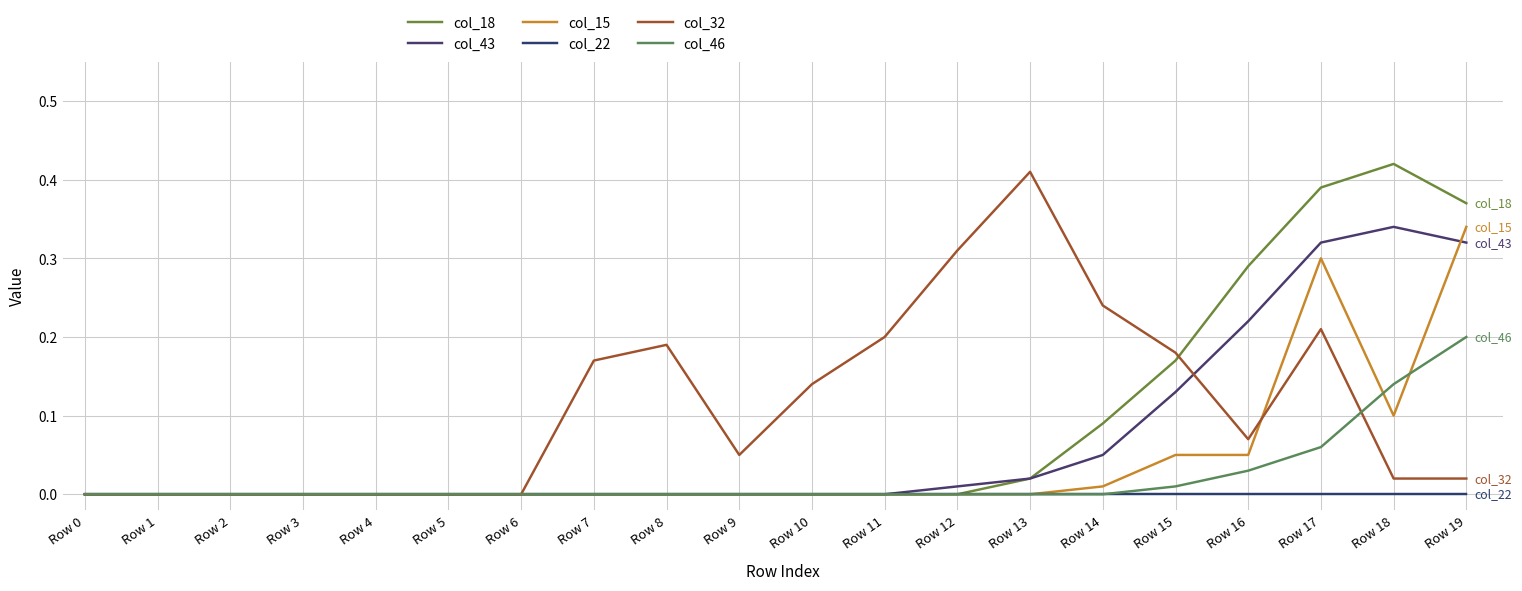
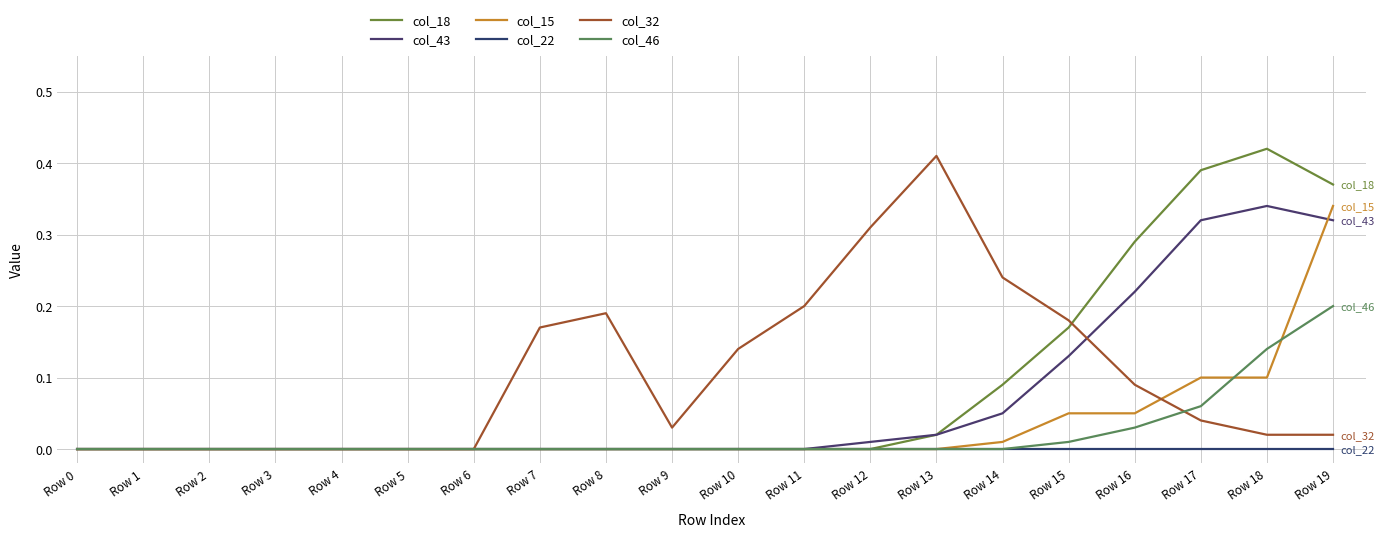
  {
    "col_15": {
      "Row 14": 0.01,
      "Row 15": 0.05,
      "Row 16": 0.05,
-     "Row 17": 0.3,
+     "Row 17": 0.1,
      "Row 18": 0.1
    },
    "col_32": {
      "Row 7": 0.17,
      "Row 8": 0.19,
-     "Row 9": 0.05,
+     "Row 9": 0.03,
      "Row 10": 0.14,
      "Row 11": 0.20,
      "Row 12": 0.31,
      "Row 13": 0.41,
      "Row 14": 0.24,
      "Row 15": 0.18,
-     "Row 16": 0.07,
-     "Row 17": 0.21,
+     "Row 16": 0.09,
+     "Row 17": 0.04,
      "Row 18": 0.02
    }
  }
